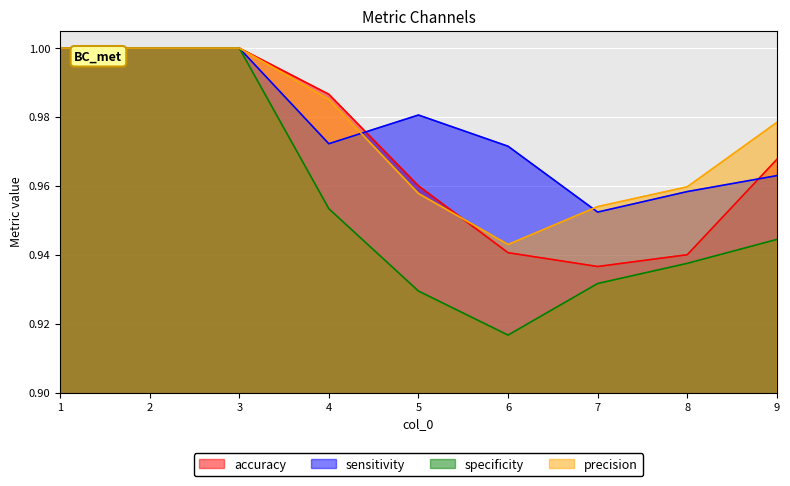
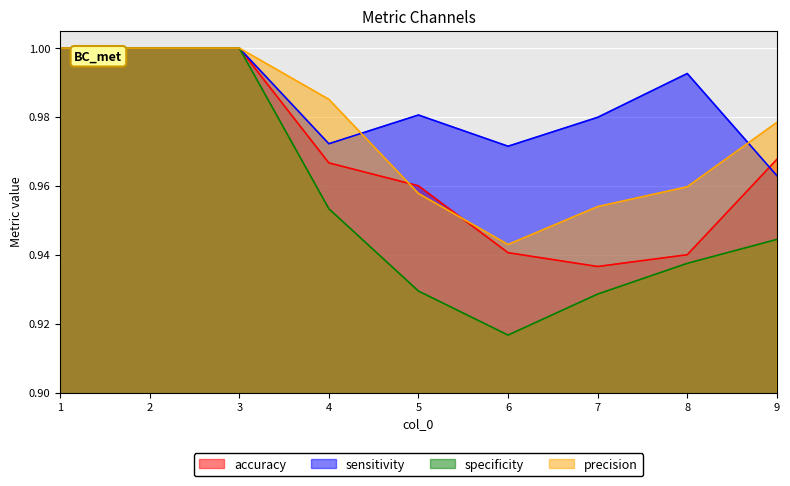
  {
    "accuracy": {
-     "4": 0.987,
+     "4": 0.967,
      "5": 0.960,
      "6": 0.941,
      "7": 0.937,
      "8": 0.940,
      "9": 0.968
    },
    "sensitivity": {
      "4": 0.972,
      "5": 0.981,
      "6": 0.971,
-     "7": 0.952,
-     "8": 0.958,
+     "7": 0.980,
+     "8": 0.993,
      "9": 0.963
    },
    "specificity": {
      "4": 0.953,
      "5": 0.929,
      "6": 0.917,
-     "7": 0.932,
+     "7": 0.929,
      "8": 0.938,
      "9": 0.944
    },
    "precision": {
      "4": 0.985,
      "5": 0.958,
      "6": 0.943,
      "7": 0.954,
      "8": 0.960,
      "9": 0.978
    }
  }
